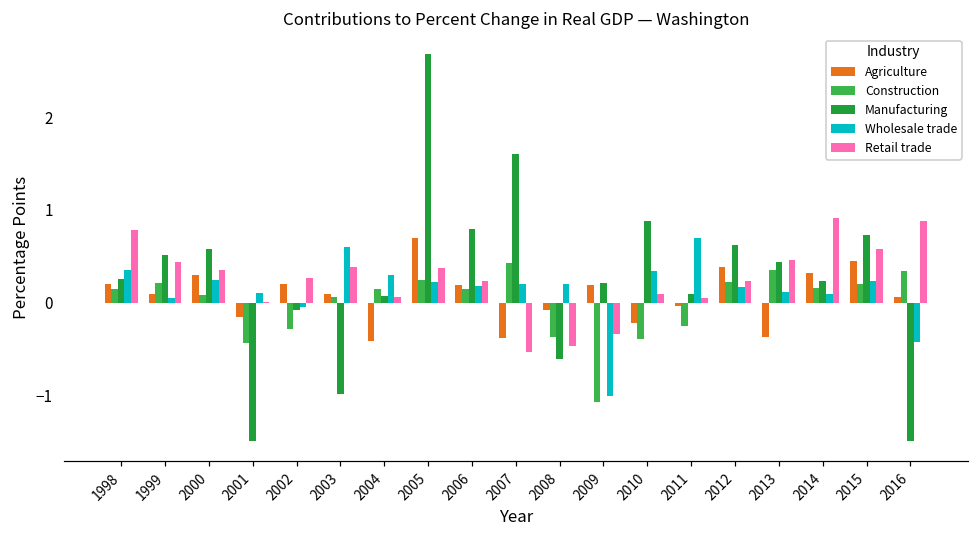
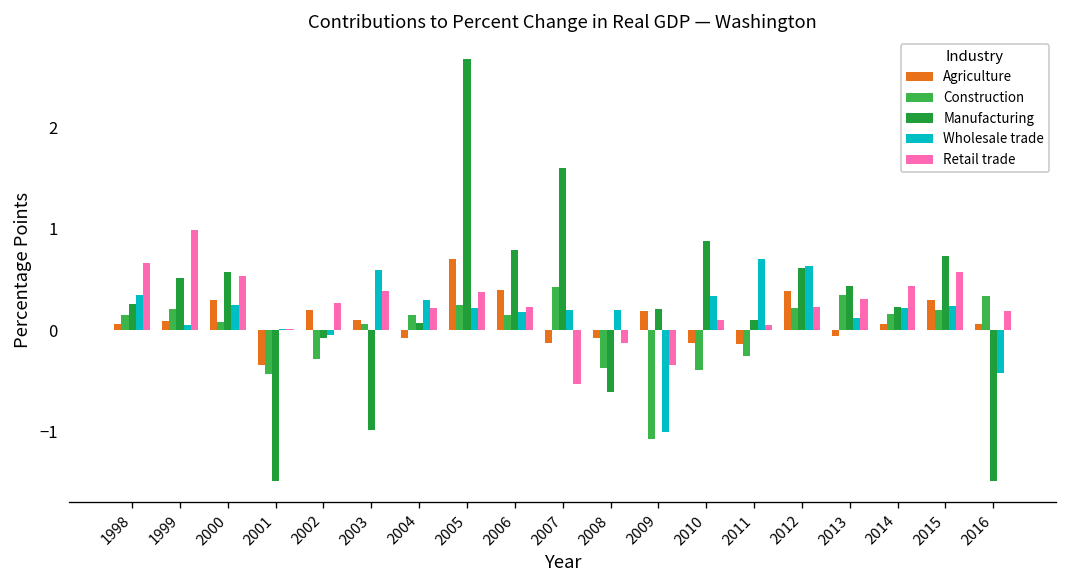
  {
    "Agriculture": {
-     "1998": 0.2,
+     "1998": 0.1,
      "1999": 0.1,
      "2000": 0.3,
-     "2001": -0.2,
+     "2001": -0.3,
      "2002": 0.2,
      "2003": 0.1,
-     "2004": -0.4,
+     "2004": -0.1,
      "2005": 0.7,
-     "2006": 0.2,
-     "2007": -0.4,
+     "2006": 0.4,
+     "2007": -0.1,
      "2008": -0.1,
      "2009": 0.2,
-     "2010": -0.2,
-     "2011": 0.0,
+     "2010": -0.1,
+     "2011": -0.1,
      "2012": 0.4,
-     "2013": -0.4,
-     "2014": 0.3,
-     "2015": 0.5,
+     "2013": -0.1,
+     "2014": 0.1,
+     "2015": 0.3,
      "2016": 0.1
    },
    "Wholesale trade": {
      "1998": 0.4,
      "1999": 0.1,
      "2000": 0.3,
-     "2001": 0.1,
+     "2001": 0.0,
      "2002": -0.1,
      "2003": 0.6,
      "2004": 0.3,
      "2005": 0.2,
      "2006": 0.2,
      "2007": 0.2,
      "2008": 0.2,
      "2009": -1.0,
      "2010": 0.3,
      "2011": 0.7,
-     "2012": 0.2,
+     "2012": 0.6,
      "2013": 0.1,
-     "2014": 0.1,
+     "2014": 0.2,
      "2015": 0.2,
      "2016": -0.4
    },
    "Retail trade": {
-     "1998": 0.8,
-     "1999": 0.4,
-     "2000": 0.4,
+     "1998": 0.7,
+     "1999": 1.0,
+     "2000": 0.5,
      "2002": 0.3,
      "2003": 0.4,
-     "2004": 0.1,
+     "2004": 0.2,
      "2005": 0.4,
      "2006": 0.2,
      "2007": -0.5,
-     "2008": -0.5,
+     "2008": -0.1,
      "2009": -0.3,
      "2010": 0.1,
      "2011": 0.1,
      "2012": 0.2,
-     "2013": 0.5,
-     "2014": 0.9,
+     "2013": 0.3,
+     "2014": 0.4,
      "2015": 0.6,
-     "2016": 0.9
+     "2016": 0.2
    }
  }
